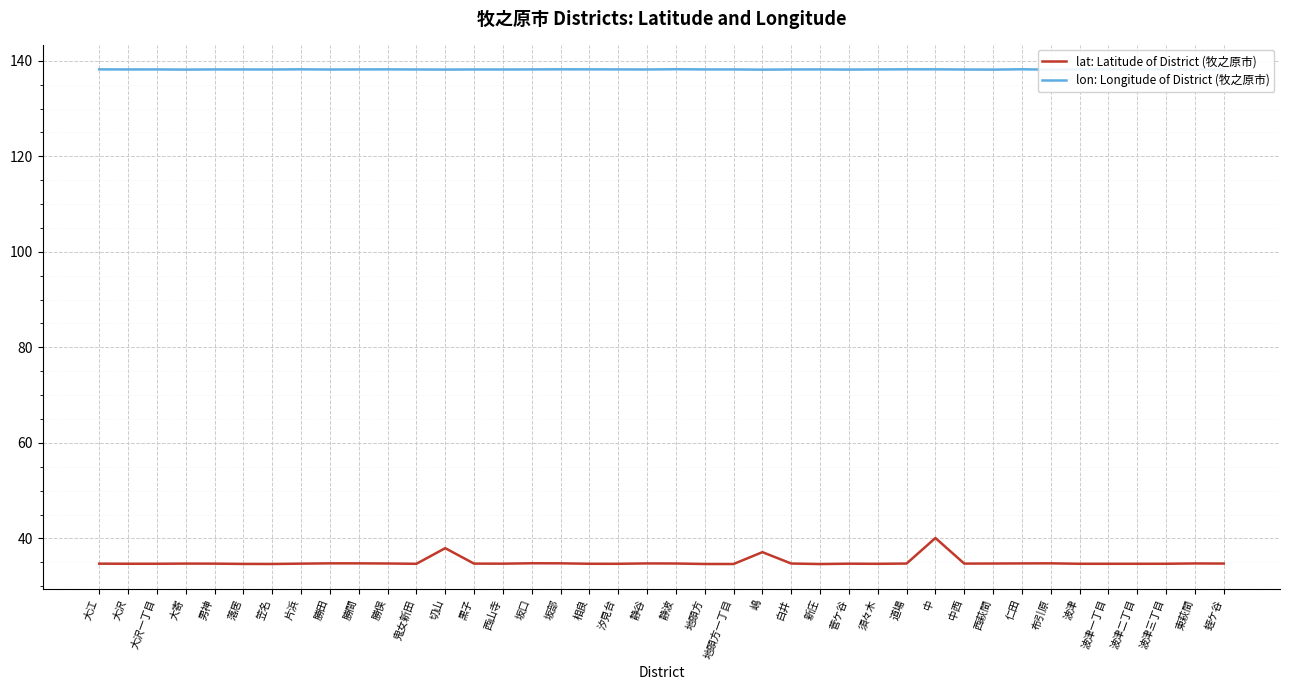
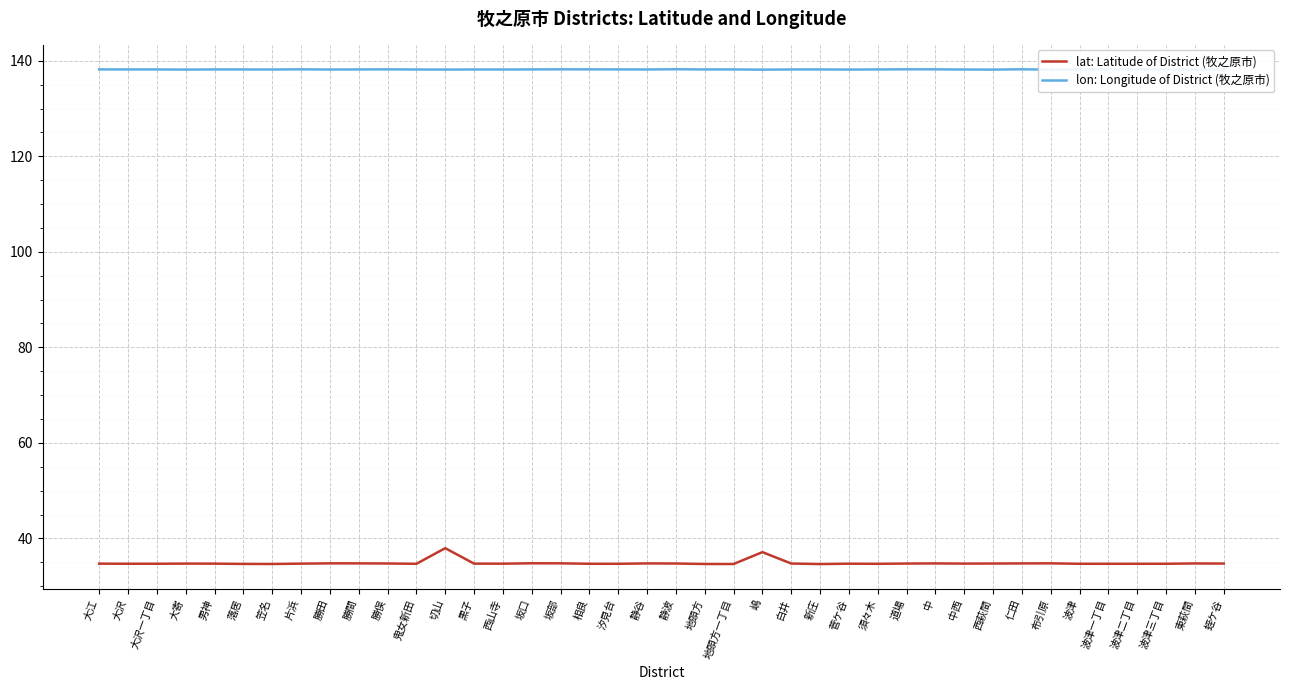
  {
    "lat: Latitude of District (牧之原市)": {
      "大江": 35,
      "大沢": 35,
      "大沢一丁目": 35,
      "大寄": 35,
      "男神": 35,
      "落居": 35,
      "笠名": 35,
      "片浜": 35,
      "勝田": 35,
      "勝間": 35,
      "勝俣": 35,
      "鬼女新田": 35,
      "切山": 38,
      "黒子": 35,
      "西山寺": 35,
      "坂口": 35,
      "坂部": 35,
      "相良": 35,
      "汐見台": 35,
      "静谷": 35,
      "静波": 35,
      "地頭方": 35,
      "地頭方一丁目": 35,
      "嶋": 37,
      "白井": 35,
      "新庄": 35,
      "菅ケ谷": 35,
      "須々木": 35,
      "道場": 35,
-     "中": 40,
+     "中": 35,
      "中西": 35,
      "西萩間": 35,
      "仁田": 35,
      "布引原": 35,
      "波津": 35,
      "波津一丁目": 35,
      "波津二丁目": 35,
      "波津三丁目": 35,
      "東萩間": 35,
      "蛭ケ谷": 35
    },
    "lon: Longitude of District (牧之原市)": {
      "大江": 138,
      "大沢": 138,
      "大沢一丁目": 138,
      "大寄": 138,
      "男神": 138,
      "落居": 138,
      "笠名": 138,
      "片浜": 138,
      "勝田": 138,
      "勝間": 138,
      "勝俣": 138,
      "鬼女新田": 138,
      "切山": 138,
      "黒子": 138,
      "西山寺": 138,
      "坂口": 138,
      "坂部": 138,
      "相良": 138,
      "汐見台": 138,
      "静谷": 138,
      "静波": 138,
      "地頭方": 138,
      "地頭方一丁目": 138,
      "嶋": 138,
      "白井": 138,
      "新庄": 138,
      "菅ケ谷": 138,
      "須々木": 138,
      "道場": 138,
      "中": 138,
      "中西": 138,
      "西萩間": 138,
      "仁田": 138
    }
  }
